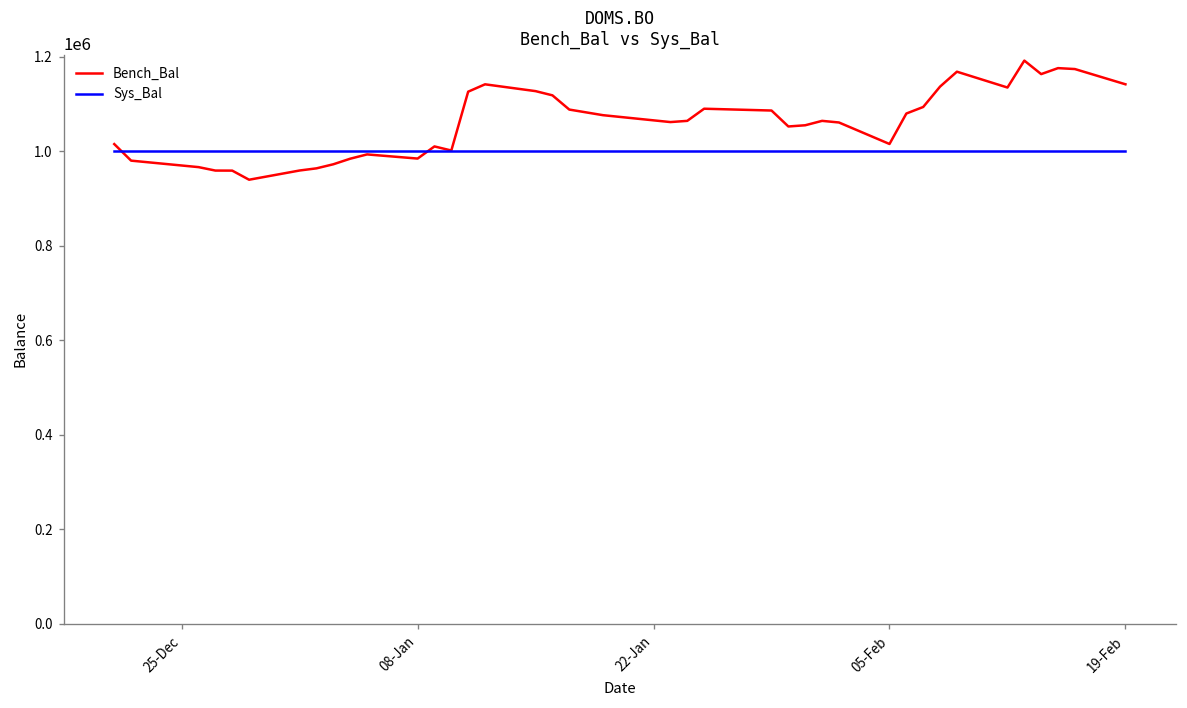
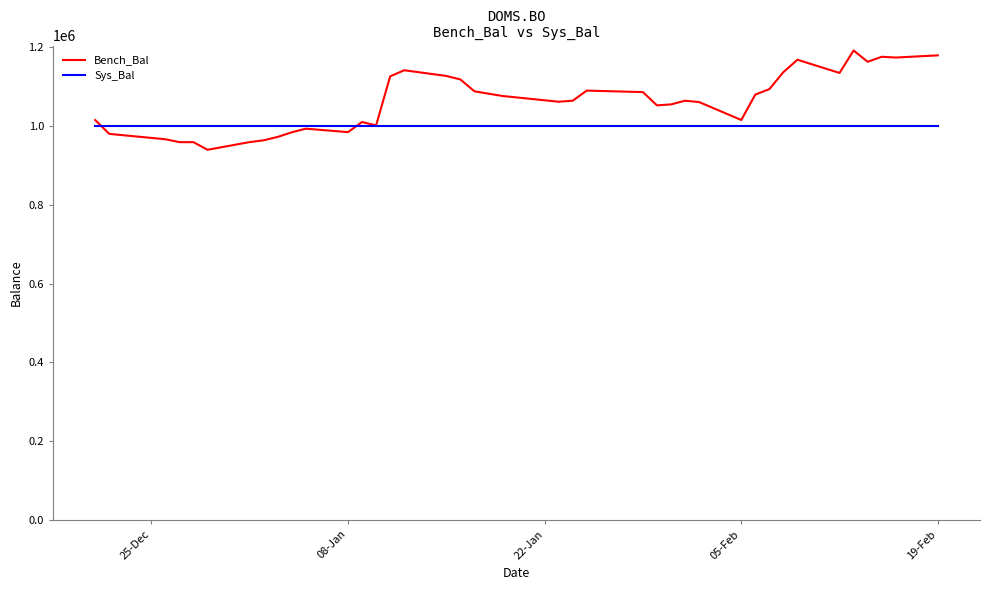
  {
    "Bench_Bal": {
      "08-Jan": 990000,
      "05-Feb": 1020000,
-     "19-Feb": 1140000
+     "19-Feb": 1180000
    },
    "Sys_Bal": {
      "08-Jan": 1000000,
      "05-Feb": 1000000,
      "19-Feb": 1000000
    }
  }
